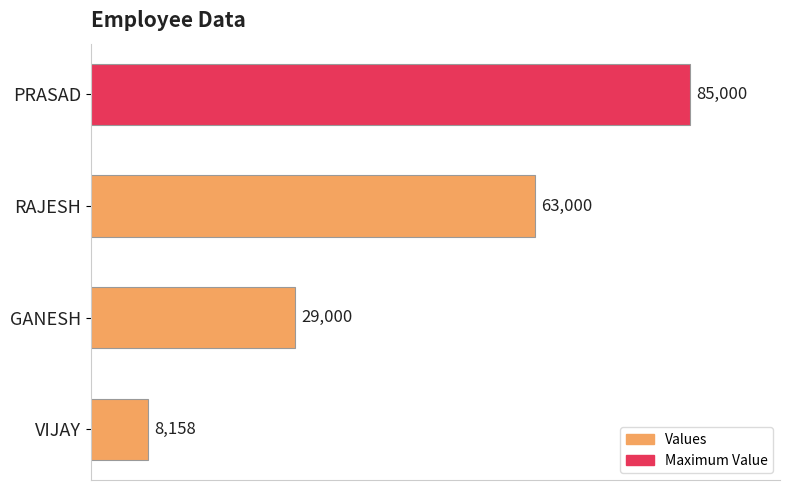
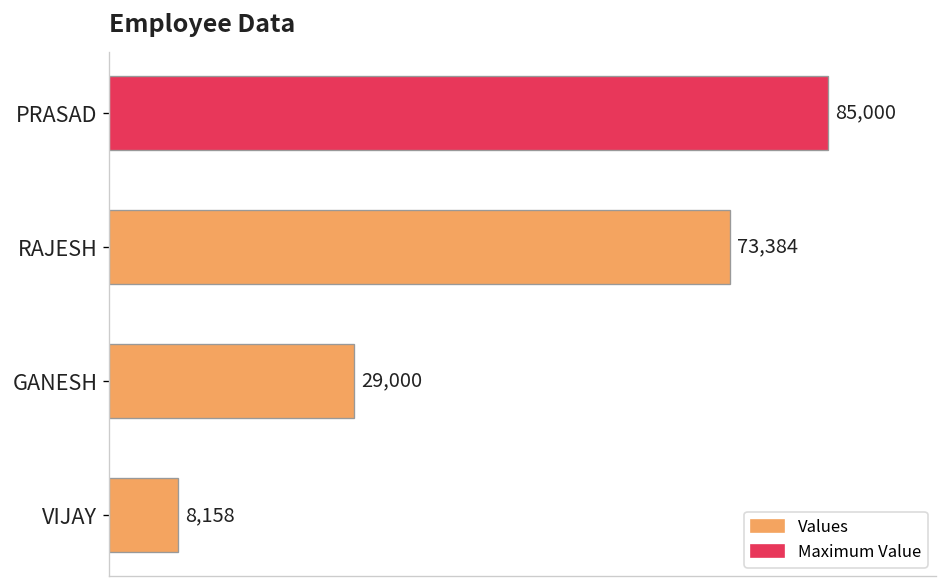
  {
    "PRASAD": "85,000",
-   "RAJESH": "63,000",
+   "RAJESH": "73,384",
    "GANESH": "29,000",
    "VIJAY": "8,158"
  }
